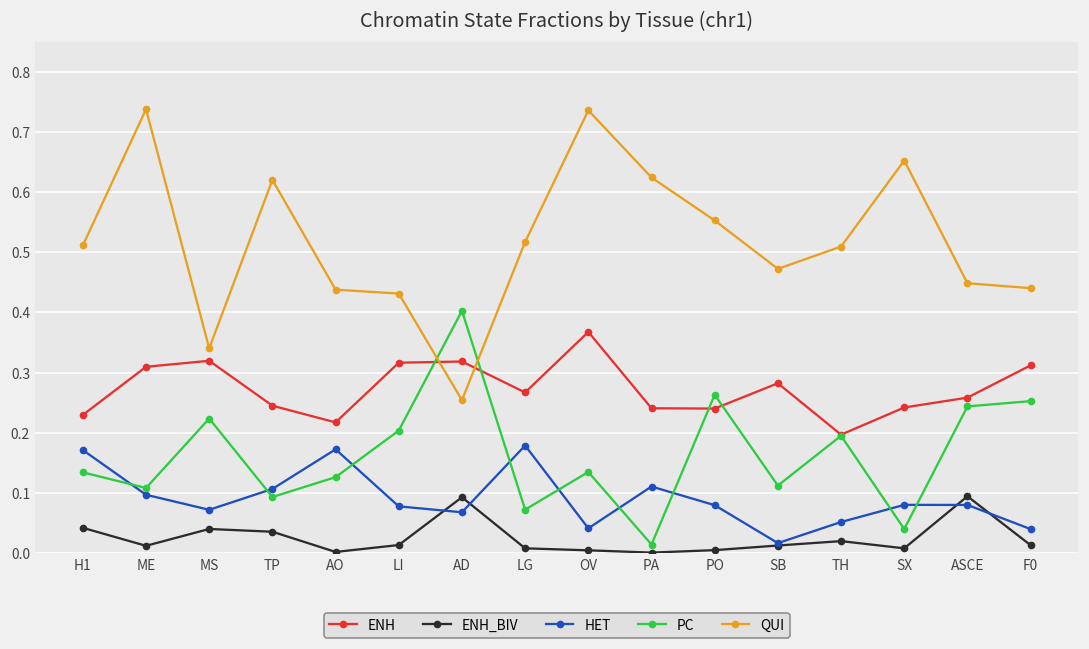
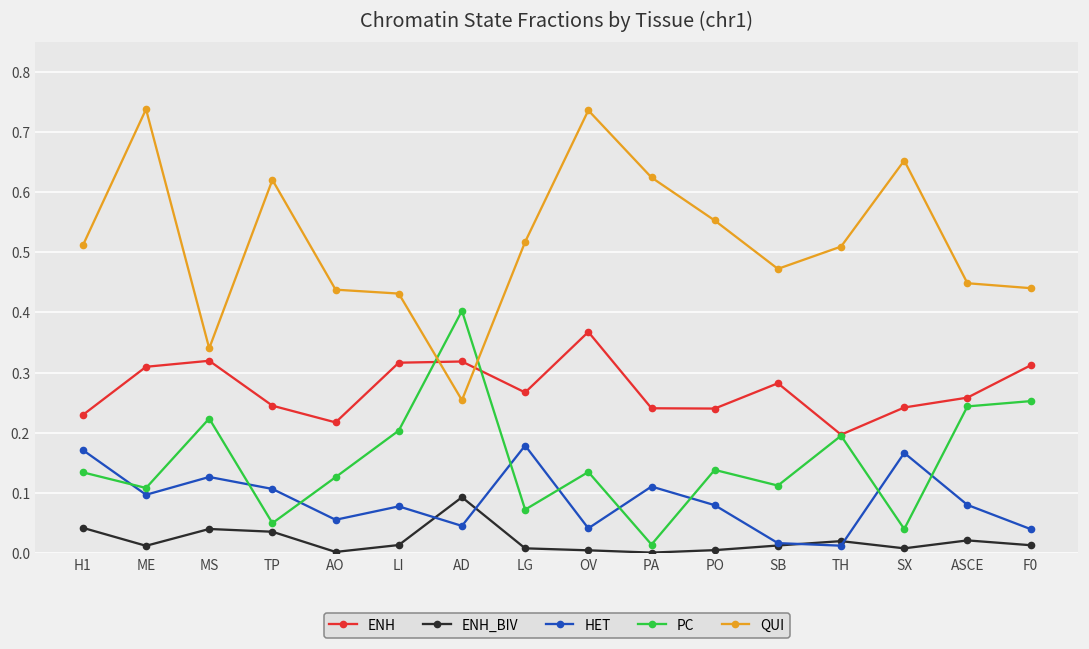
  {
    "ENH": {
      "H1": 0.23,
      "ME": 0.31,
      "MS": 0.32,
      "TP": 0.24,
      "AO": 0.22,
      "LI": 0.32,
      "AD": 0.32,
      "LG": 0.27,
      "OV": 0.37,
      "PA": 0.24,
      "PO": 0.24,
      "SB": 0.28,
      "SX": 0.24,
      "ASCE": 0.26,
      "F0": 0.31
    },
    "ENH_BIV": {
      "H1": 0.04,
      "ME": 0.01,
      "MS": 0.04,
      "TP": 0.04,
      "AO": 0.00,
      "LI": 0.01,
      "AD": 0.09,
      "LG": 0.01,
      "OV": 0.00,
      "PA": 0.00,
      "PO": 0.00,
      "TH": 0.02,
      "SX": 0.01,
-     "ASCE": 0.09,
+     "ASCE": 0.02,
      "F0": 0.01
    },
    "HET": {
      "H1": 0.17,
      "ME": 0.10,
-     "MS": 0.07,
+     "MS": 0.13,
      "TP": 0.11,
-     "AO": 0.17,
+     "AO": 0.06,
      "LI": 0.08,
-     "AD": 0.07,
+     "AD": 0.04,
      "LG": 0.18,
      "OV": 0.04,
      "PA": 0.11,
      "PO": 0.08,
-     "TH": 0.05,
-     "SX": 0.08,
+     "TH": 0.01,
+     "SX": 0.17,
      "ASCE": 0.08,
      "F0": 0.04
    },
    "PC": {
      "H1": 0.13,
      "ME": 0.11,
      "MS": 0.22,
-     "TP": 0.09,
+     "TP": 0.05,
      "AO": 0.13,
      "LI": 0.20,
      "AD": 0.40,
      "LG": 0.07,
      "OV": 0.13,
      "PA": 0.01,
-     "PO": 0.26,
+     "PO": 0.14,
      "SB": 0.11,
      "SX": 0.04,
      "ASCE": 0.24,
      "F0": 0.25
    },
    "QUI": {
      "H1": 0.51,
      "ME": 0.74,
      "MS": 0.34,
      "TP": 0.62,
      "AO": 0.44,
      "LI": 0.43,
      "AD": 0.25,
      "LG": 0.52,
      "OV": 0.74,
      "PA": 0.62,
      "PO": 0.55,
      "SB": 0.47,
      "TH": 0.51,
      "SX": 0.65,
      "ASCE": 0.45,
      "F0": 0.44
    }
  }
